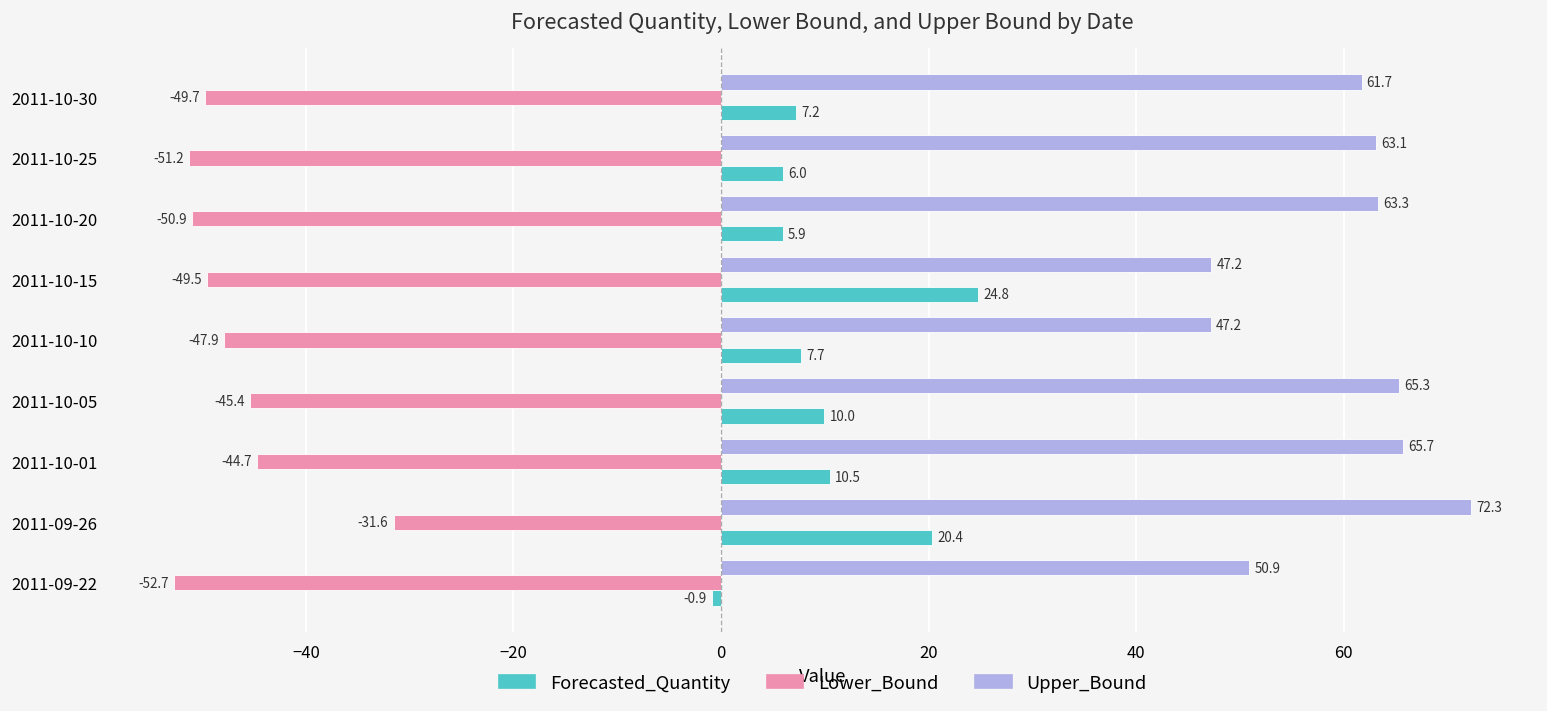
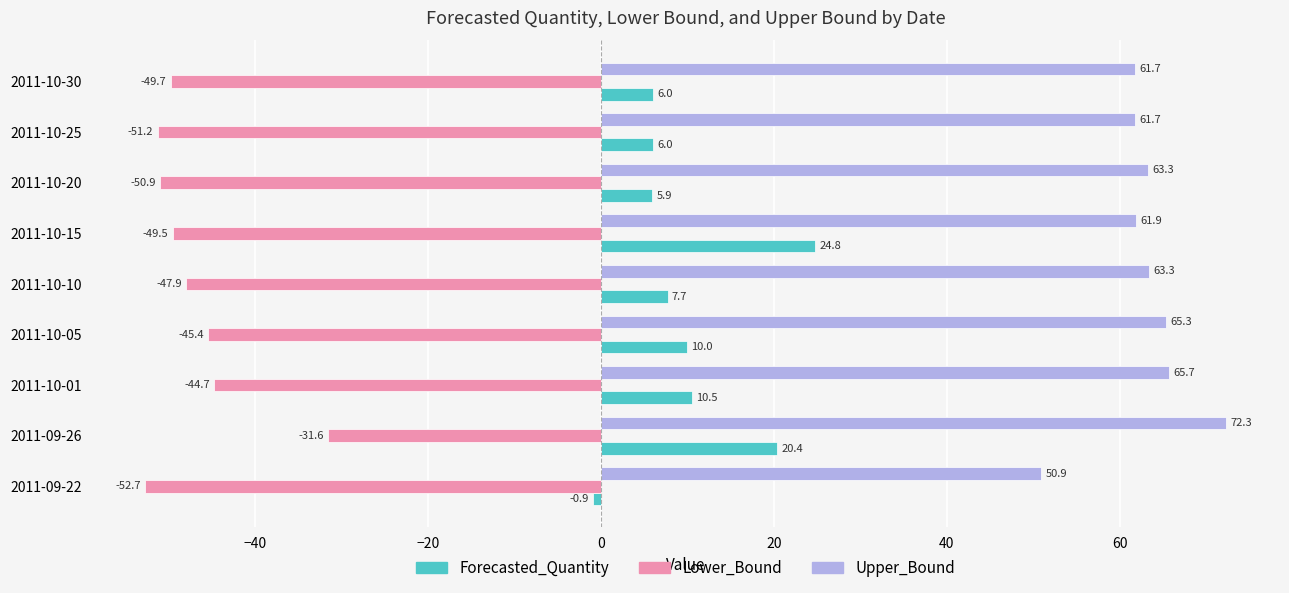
  {
    "Forecasted_Quantity": {
-     "2011-10-30": 7.2,
+     "2011-10-30": 6.0,
      "2011-10-25": 6.0,
      "2011-10-20": 5.9,
      "2011-10-15": 24.8,
      "2011-10-10": 7.7,
      "2011-10-05": 10.0,
      "2011-10-01": 10.5,
      "2011-09-26": 20.4,
      "2011-09-22": -0.9
    },
    "Lower_Bound": {
      "2011-10-30": -49.7,
      "2011-10-25": -51.2,
      "2011-10-20": -50.9,
      "2011-10-15": -49.5,
      "2011-10-10": -47.9,
      "2011-10-05": -45.4,
      "2011-10-01": -44.7,
      "2011-09-26": -31.6,
      "2011-09-22": -52.7
    },
    "Upper_Bound": {
      "2011-10-30": 61.7,
-     "2011-10-25": 63.1,
+     "2011-10-25": 61.7,
      "2011-10-20": 63.3,
-     "2011-10-15": 47.2,
-     "2011-10-10": 47.2,
+     "2011-10-15": 61.9,
+     "2011-10-10": 63.3,
      "2011-10-05": 65.3,
      "2011-10-01": 65.7,
      "2011-09-26": 72.3,
      "2011-09-22": 50.9
    }
  }
